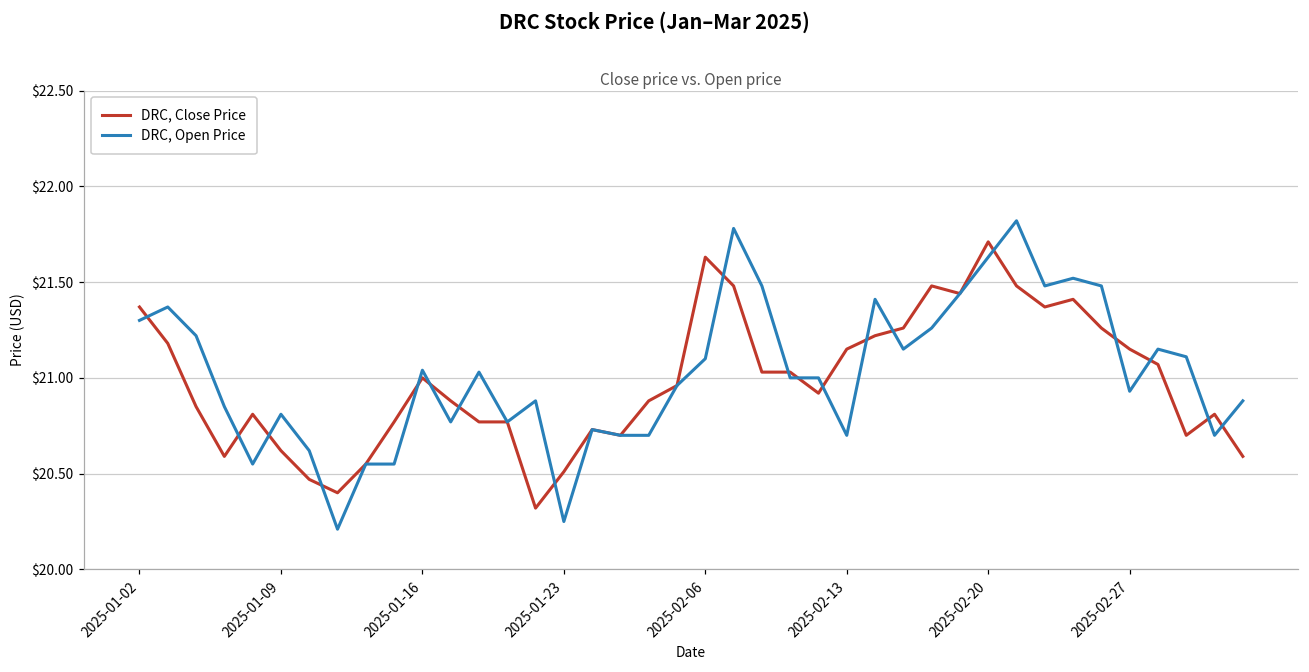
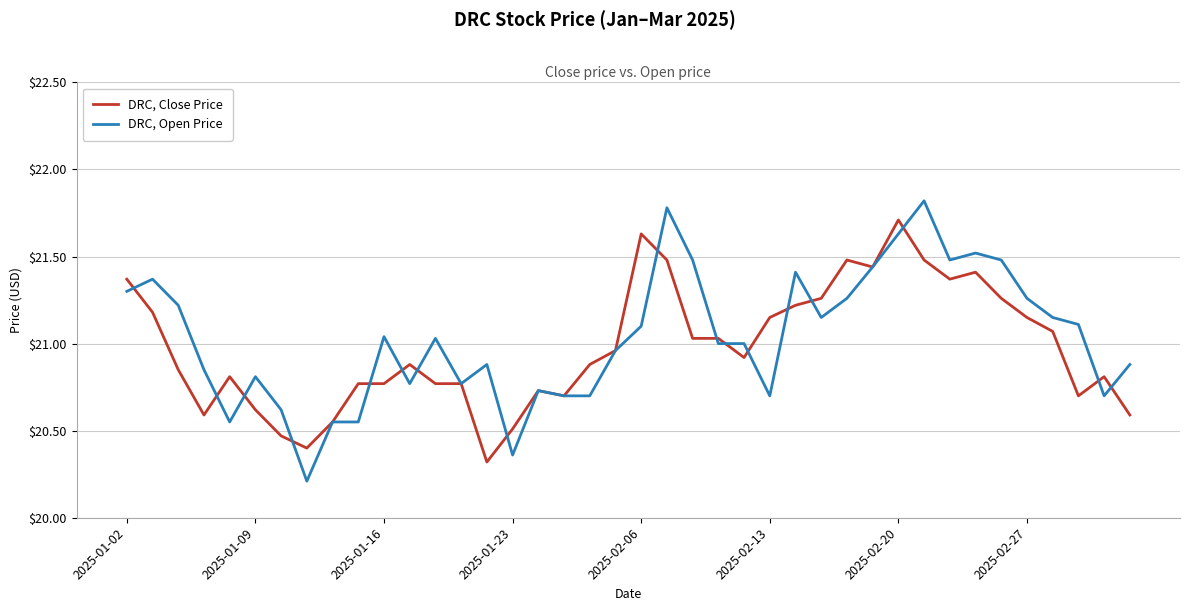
  {
    "DRC, Close Price": {
      "2025-01-02": "$21.37",
      "2025-01-09": "$20.62",
-     "2025-01-16": "$21.00",
+     "2025-01-16": "$20.77",
      "2025-01-23": "$20.51",
      "2025-02-06": "$21.63",
      "2025-02-13": "$21.15",
      "2025-02-20": "$21.71",
      "2025-02-27": "$21.15"
    },
    "DRC, Open Price": {
      "2025-01-02": "$21.30",
      "2025-01-09": "$20.81",
      "2025-01-16": "$21.04",
-     "2025-01-23": "$20.25",
+     "2025-01-23": "$20.36",
      "2025-02-06": "$21.10",
      "2025-02-13": "$20.70",
      "2025-02-20": "$21.63",
-     "2025-02-27": "$20.93"
+     "2025-02-27": "$21.26"
    }
  }
